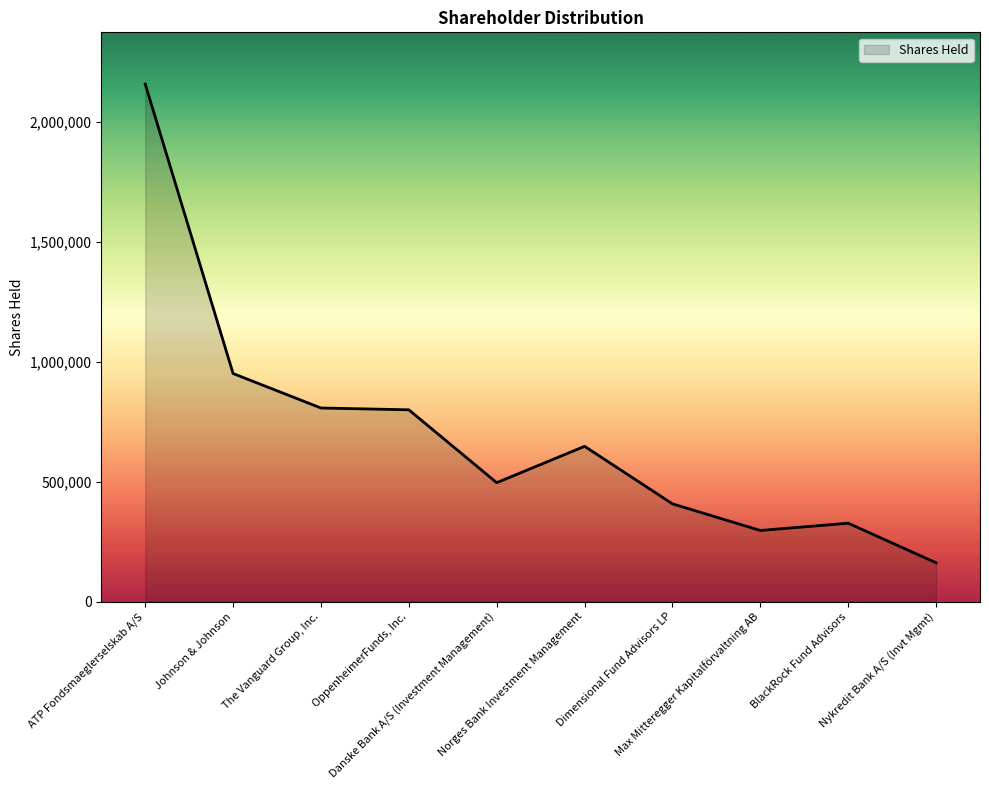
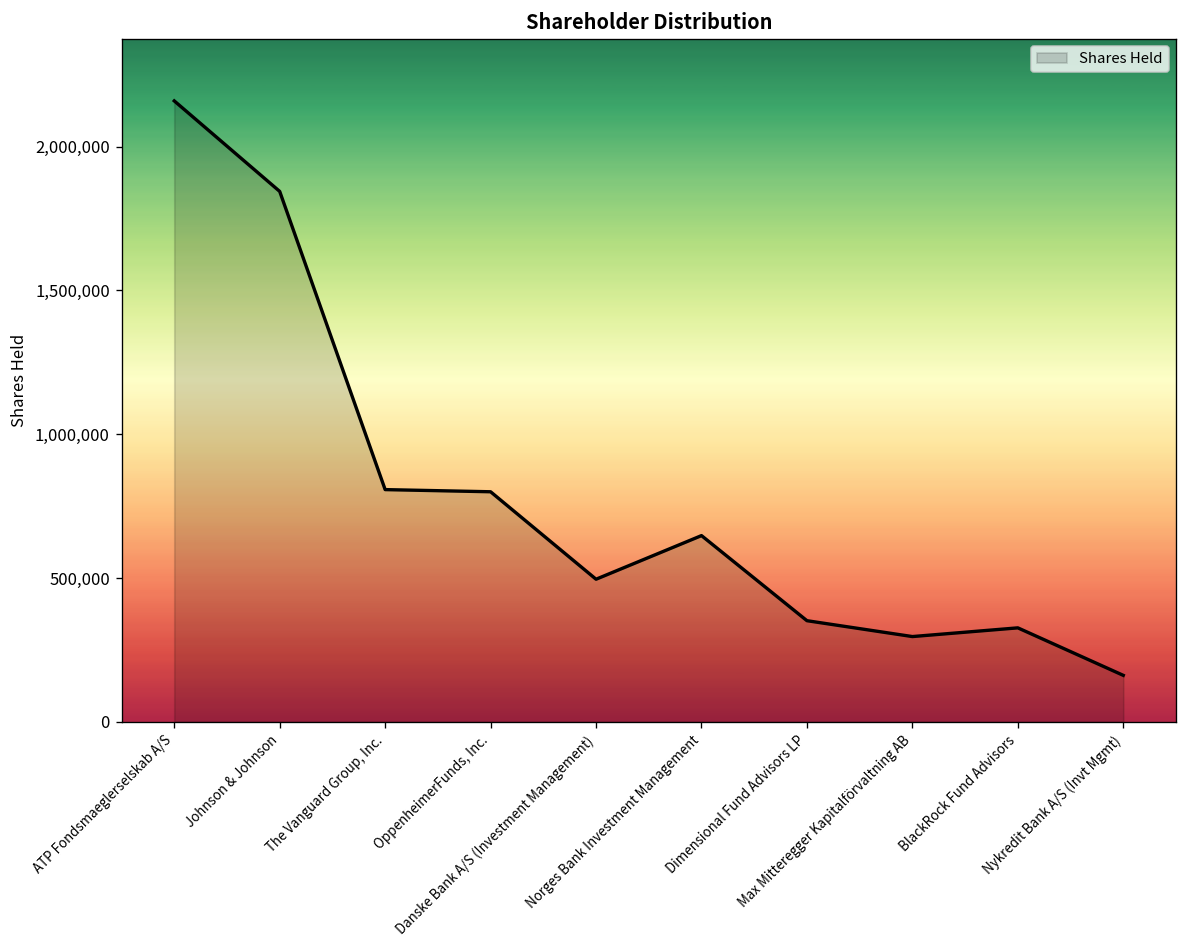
  {
    "ATP Fondsmaeglerselskab A/S": "2,160,000",
-   "Johnson & Johnson": "950,000",
+   "Johnson & Johnson": "1,840,000",
    "The Vanguard Group, Inc.": "810,000",
    "OppenheimerFunds, Inc.": "800,000",
    "Danske Bank A/S (Investment Management)": "500,000",
    "Norges Bank Investment Management": "650,000",
-   "Dimensional Fund Advisors LP": "410,000",
+   "Dimensional Fund Advisors LP": "350,000",
    "Max Mitteregger Kapitalförvaltning AB": "300,000",
    "BlackRock Fund Advisors": "330,000",
    "Nykredit Bank A/S (Invt Mgmt)": "160,000"
  }
